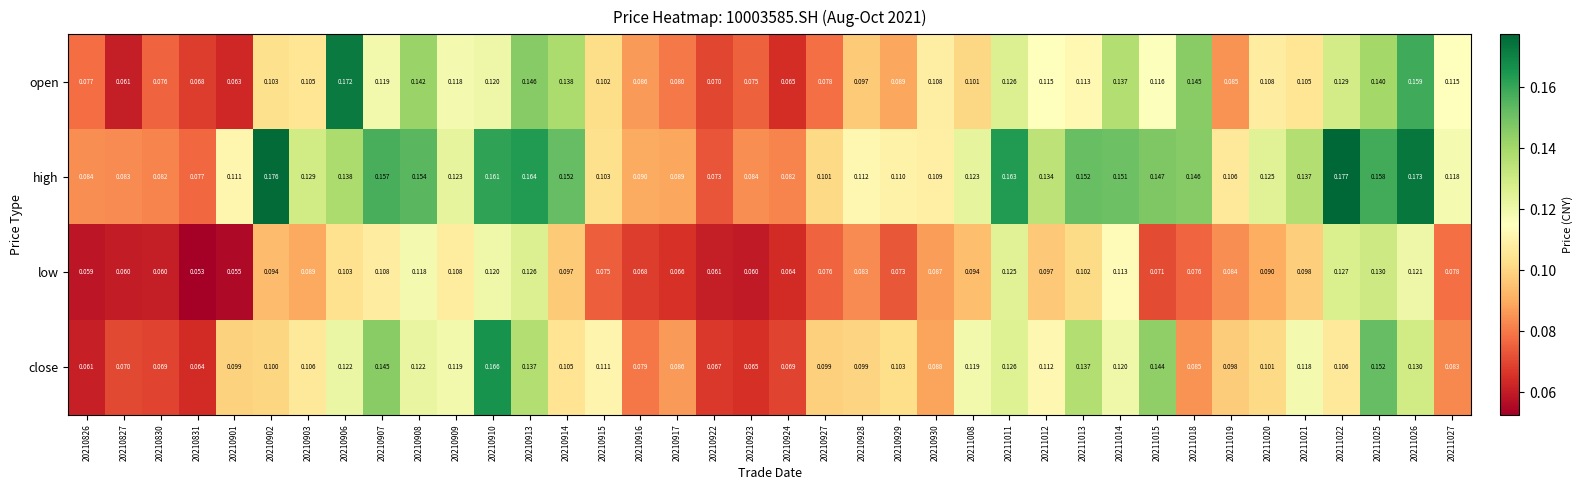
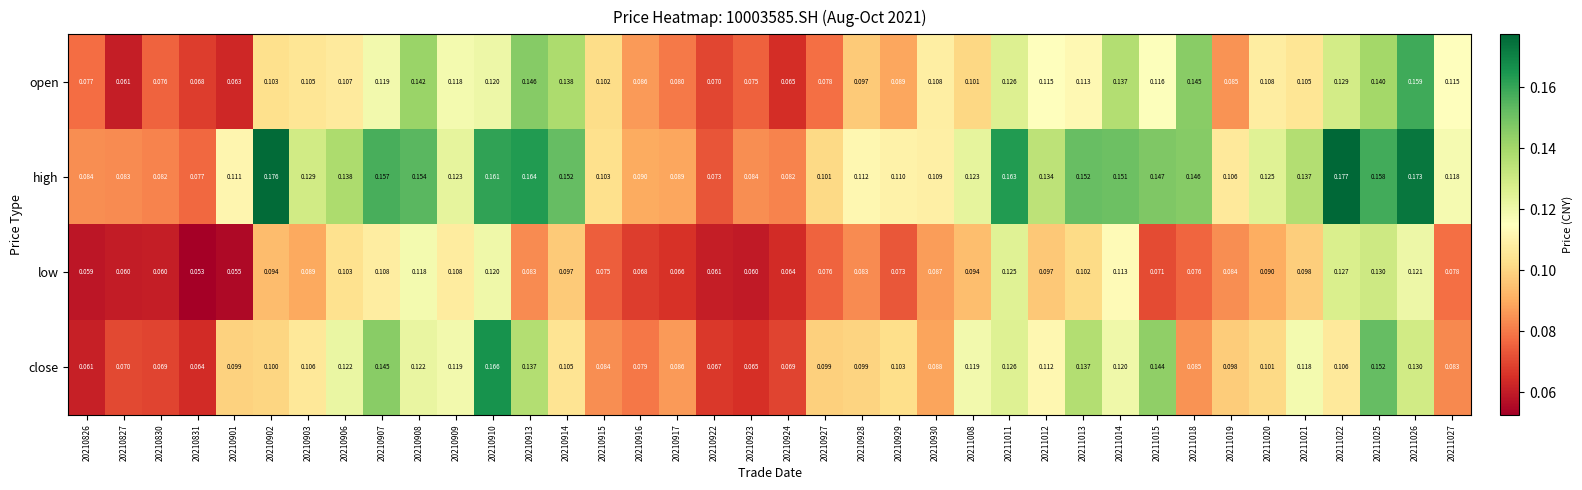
  {
    "open": {
      "20210826": 0.077,
      "20210827": 0.061,
      "20210830": 0.076,
      "20210831": 0.068,
      "20210901": 0.063,
      "20210902": 0.103,
      "20210903": 0.105,
-     "20210906": 0.172,
+     "20210906": 0.107,
      "20210907": 0.119,
      "20210908": 0.142,
      "20210909": 0.118,
      "20210910": 0.120,
      "20210913": 0.146,
      "20210914": 0.138,
      "20210915": 0.102,
      "20210916": 0.086,
      "20210917": 0.080,
      "20210922": 0.070,
      "20210923": 0.075,
      "20210924": 0.065,
      "20210927": 0.078,
      "20210928": 0.097,
      "20210929": 0.089,
      "20210930": 0.108,
      "20211008": 0.101,
      "20211011": 0.126,
      "20211012": 0.115,
      "20211013": 0.113,
      "20211014": 0.137,
      "20211015": 0.116,
      "20211018": 0.145,
      "20211019": 0.085,
      "20211020": 0.108,
      "20211021": 0.105,
      "20211022": 0.129,
      "20211025": 0.140,
      "20211026": 0.159,
      "20211027": 0.115
    },
    "high": {
      "20210826": 0.084,
      "20210827": 0.083,
      "20210830": 0.082,
      "20210831": 0.077,
      "20210901": 0.111,
      "20210902": 0.176,
      "20210903": 0.129,
      "20210906": 0.138,
      "20210907": 0.157,
      "20210908": 0.154,
      "20210909": 0.123,
      "20210910": 0.161,
      "20210913": 0.164,
      "20210914": 0.152,
      "20210915": 0.103,
      "20210916": 0.090,
      "20210917": 0.089,
      "20210922": 0.073,
      "20210923": 0.084,
      "20210924": 0.082,
      "20210927": 0.101,
      "20210928": 0.112,
      "20210929": 0.110,
      "20210930": 0.109,
      "20211008": 0.123,
      "20211011": 0.163,
      "20211012": 0.134,
      "20211013": 0.152,
      "20211014": 0.151,
      "20211015": 0.147,
      "20211018": 0.146,
      "20211019": 0.106,
      "20211020": 0.125,
      "20211021": 0.137,
      "20211022": 0.177,
      "20211025": 0.158,
      "20211026": 0.173,
      "20211027": 0.118
    },
    "low": {
      "20210826": 0.059,
      "20210827": 0.060,
      "20210830": 0.060,
      "20210831": 0.053,
      "20210901": 0.055,
      "20210902": 0.094,
      "20210903": 0.089,
      "20210906": 0.103,
      "20210907": 0.108,
      "20210908": 0.118,
      "20210909": 0.108,
      "20210910": 0.120,
-     "20210913": 0.126,
+     "20210913": 0.083,
      "20210914": 0.097,
      "20210915": 0.075,
      "20210916": 0.068,
      "20210917": 0.066,
      "20210922": 0.061,
      "20210923": 0.060,
      "20210924": 0.064,
      "20210927": 0.076,
      "20210928": 0.083,
      "20210929": 0.073,
      "20210930": 0.087,
      "20211008": 0.094,
      "20211011": 0.125,
      "20211012": 0.097,
      "20211013": 0.102,
      "20211014": 0.113,
      "20211015": 0.071,
      "20211018": 0.076,
      "20211019": 0.084,
      "20211020": 0.090,
      "20211021": 0.098,
      "20211022": 0.127,
      "20211025": 0.130,
      "20211026": 0.121,
      "20211027": 0.078
    },
    "close": {
      "20210826": 0.061,
      "20210827": 0.070,
      "20210830": 0.069,
      "20210831": 0.064,
      "20210901": 0.099,
      "20210902": 0.100,
      "20210903": 0.106,
      "20210906": 0.122,
      "20210907": 0.145,
      "20210908": 0.122,
      "20210909": 0.119,
      "20210910": 0.166,
      "20210913": 0.137,
      "20210914": 0.105,
-     "20210915": 0.111,
+     "20210915": 0.084,
      "20210916": 0.079,
      "20210917": 0.086,
      "20210922": 0.067,
      "20210923": 0.065,
      "20210924": 0.069,
      "20210927": 0.099,
      "20210928": 0.099,
      "20210929": 0.103,
      "20210930": 0.088,
      "20211008": 0.119,
      "20211011": 0.126,
      "20211012": 0.112,
      "20211013": 0.137,
      "20211014": 0.120,
      "20211015": 0.144,
      "20211018": 0.085,
      "20211019": 0.098,
      "20211020": 0.101,
      "20211021": 0.118,
      "20211022": 0.106,
      "20211025": 0.152,
      "20211026": 0.130,
      "20211027": 0.083
    }
  }
